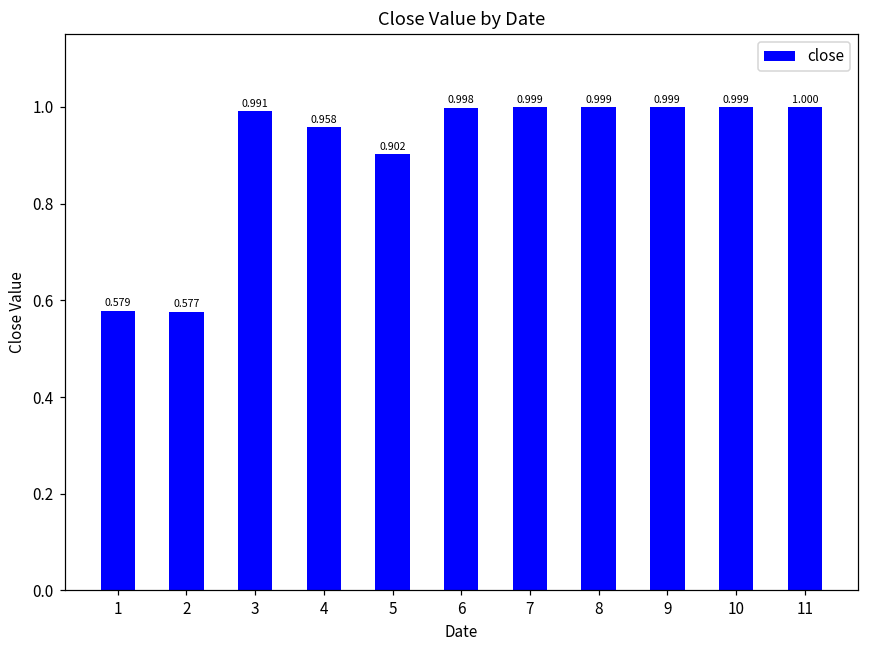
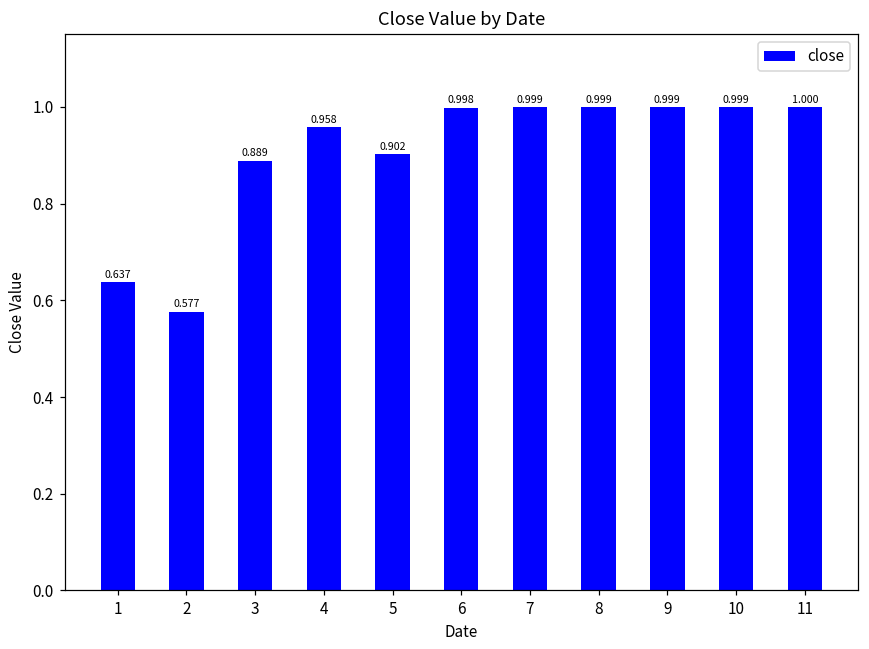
  {
-   "1": 0.579,
+   "1": 0.637,
    "2": 0.577,
-   "3": 0.991,
+   "3": 0.889,
    "4": 0.958,
    "5": 0.902,
    "6": 0.998,
    "7": 0.999,
    "8": 0.999,
    "9": 0.999,
    "10": 0.999,
    "11": 1.000
  }
